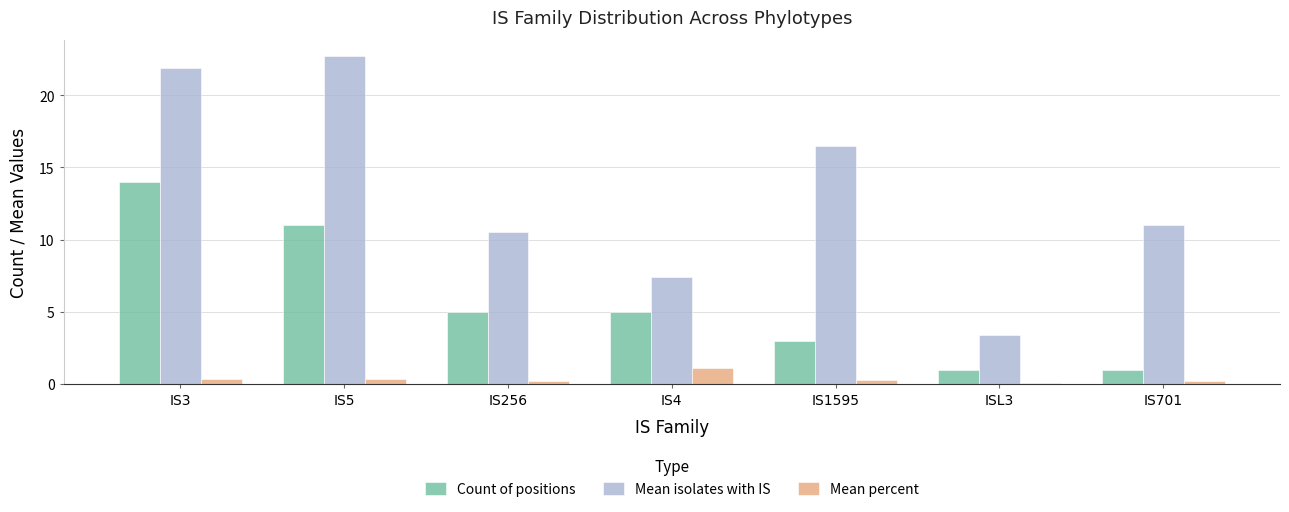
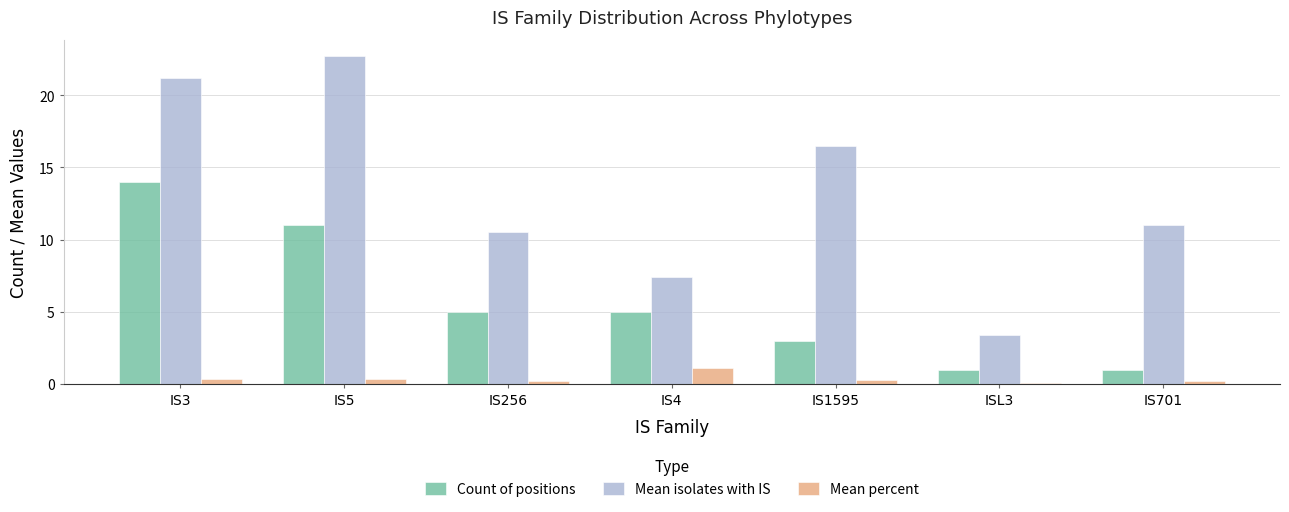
  {
    "Count of positions": {
      "IS3": 14.0,
      "IS5": 11.0,
      "IS256": 5.0,
      "IS4": 5.0,
      "IS1595": 3.0,
      "ISL3": 1.0,
      "IS701": 1.0
    },
    "Mean isolates with IS": {
-     "IS3": 21.9,
+     "IS3": 21.2,
      "IS5": 22.7,
      "IS256": 10.5,
      "IS4": 7.4,
      "IS1595": 16.5,
      "ISL3": 3.4,
      "IS701": 11.0
    },
    "Mean percent": {
      "IS3": 0.4,
      "IS5": 0.4,
      "IS256": 0.2,
      "IS4": 1.1,
      "IS1595": 0.3,
      "IS701": 0.2
    }
  }
